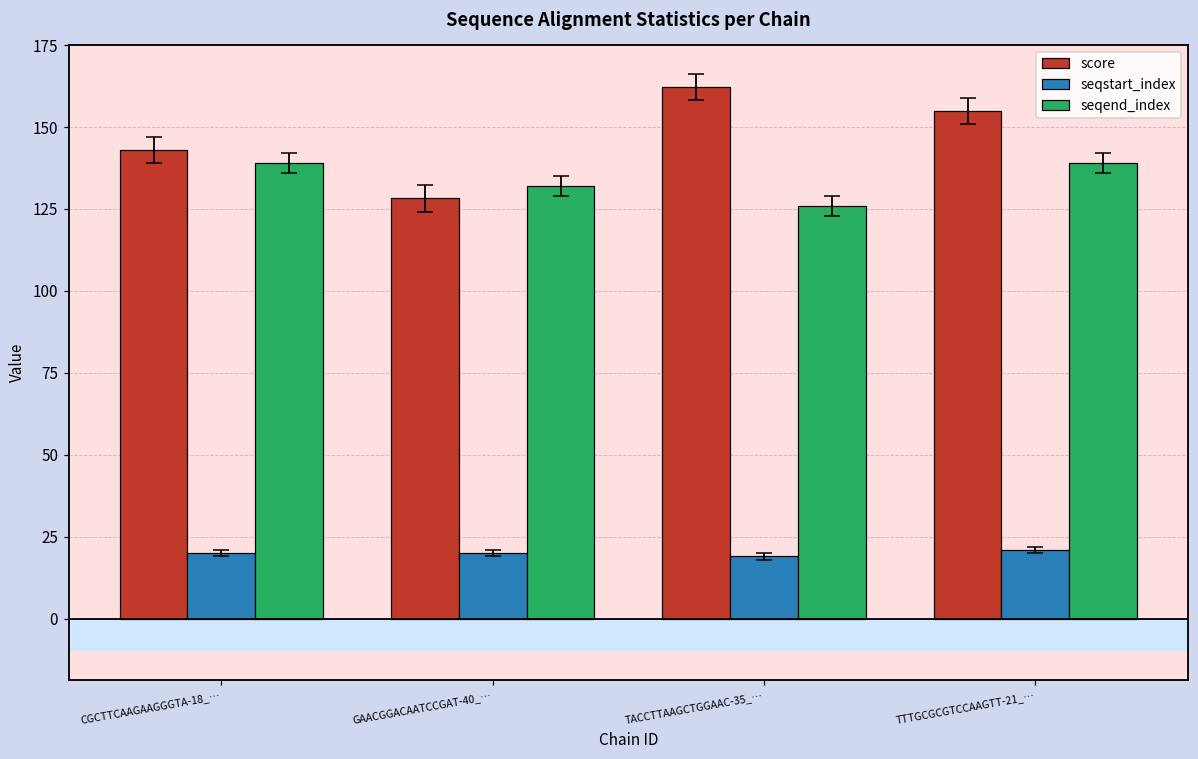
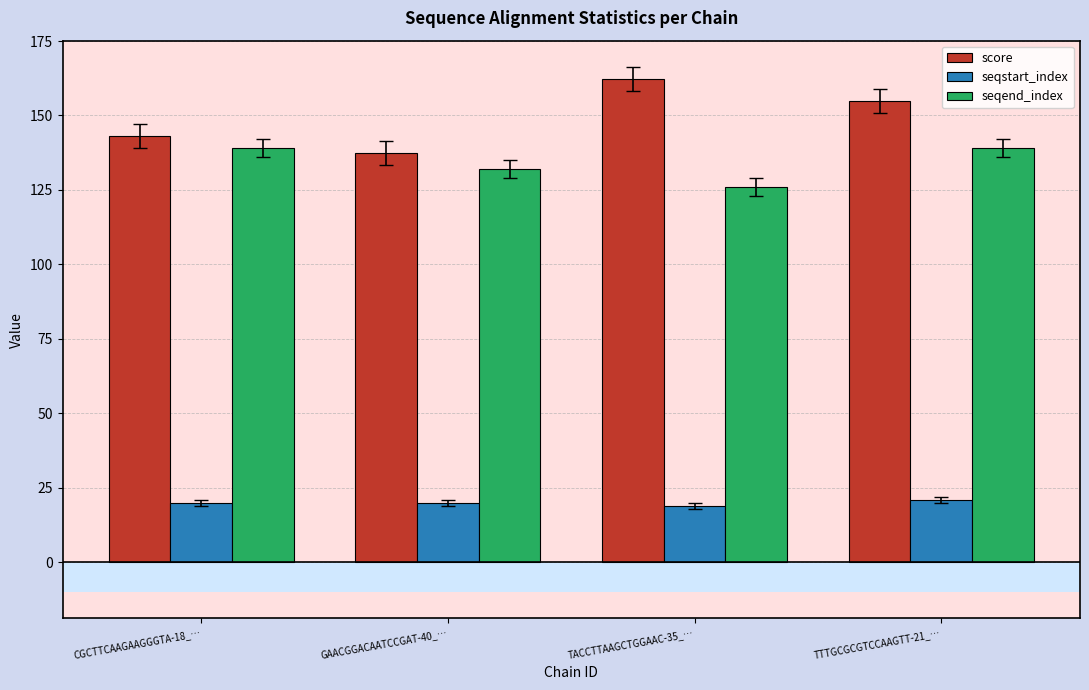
  {
    "score": {
      "CGCTTCAAGAAGGGTA-18_…": 143,
-     "GAACGGACAATCCGAT-40_…": 128,
+     "GAACGGACAATCCGAT-40_…": 137,
      "TACCTTAAGCTGGAAC-35_…": 162,
      "TTTGCGCGTCCAAGTT-21_…": 155
    },
    "seqstart_index": {
      "CGCTTCAAGAAGGGTA-18_…": 20,
      "GAACGGACAATCCGAT-40_…": 20,
      "TACCTTAAGCTGGAAC-35_…": 19,
      "TTTGCGCGTCCAAGTT-21_…": 21
    },
    "seqend_index": {
      "CGCTTCAAGAAGGGTA-18_…": 139,
      "GAACGGACAATCCGAT-40_…": 132,
      "TACCTTAAGCTGGAAC-35_…": 126,
      "TTTGCGCGTCCAAGTT-21_…": 139
    }
  }
